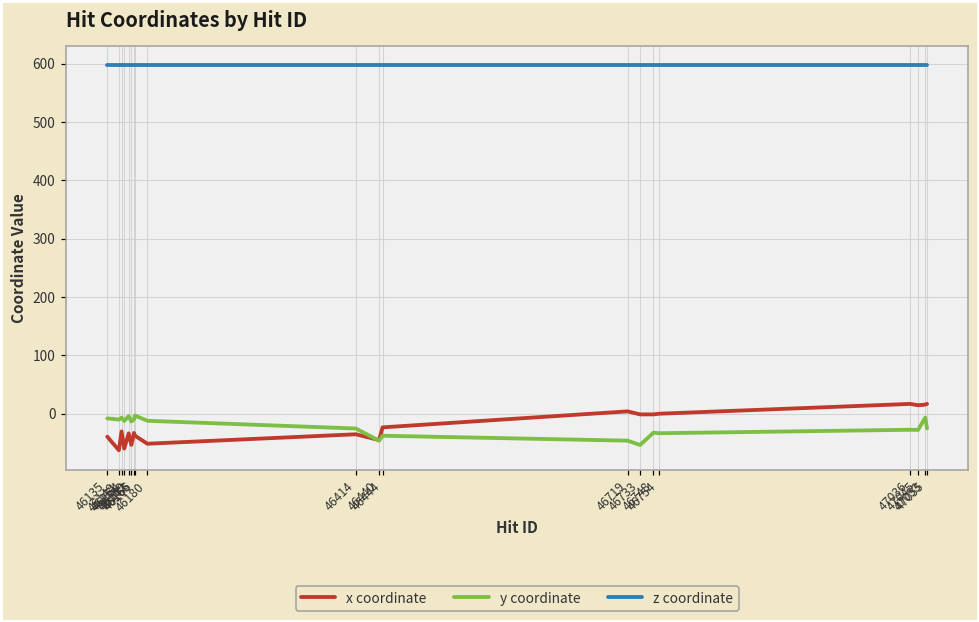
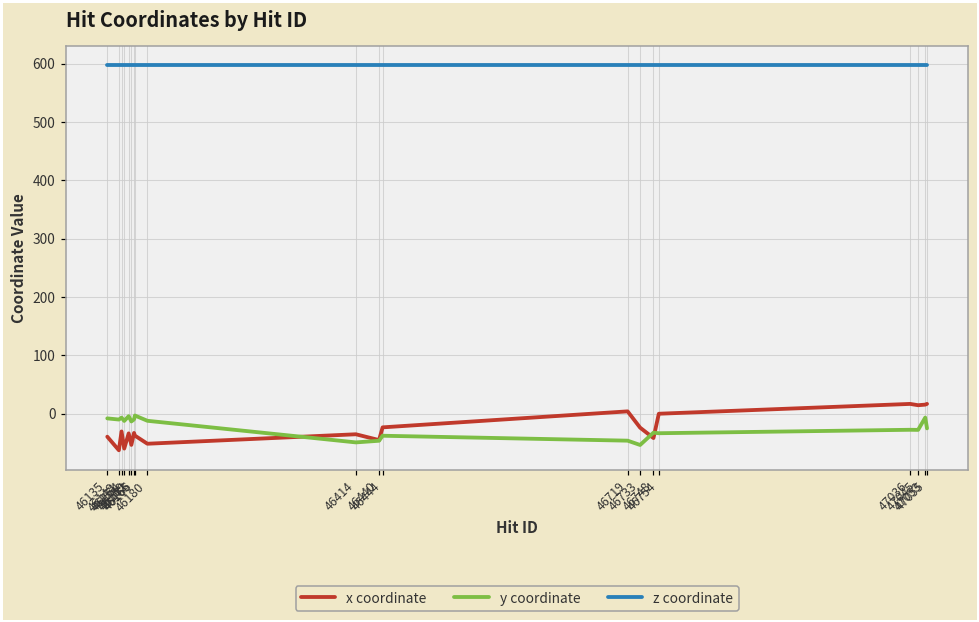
  {
    "x coordinate": {
      "46135": -40,
      "46148": -60,
      "46151": -30,
      "46154": -60,
      "46159": -30,
      "46162": -50,
      "46165": -30,
      "46166": -40,
      "46180": -50,
      "46414": -40,
      "46444": -20,
      "46719": 0,
-     "46733": 0,
-     "46748": 0,
+     "46733": -20,
+     "46748": -40,
      "46754": 0,
      "47036": 20,
      "47045": 10,
      "47053": 20,
      "47055": 20
    },
    "y coordinate": {
      "46135": -10,
      "46148": -10,
      "46151": -10,
      "46154": -10,
      "46159": 0,
      "46162": -10,
      "46165": -10,
      "46166": 0,
      "46180": -10,
-     "46414": -30,
+     "46414": -50,
      "46444": -40,
      "46719": -50,
      "46733": -50,
      "46748": -30,
      "46754": -30,
      "47036": -30,
      "47045": -30,
      "47053": -10,
      "47055": -30
    },
    "z coordinate": {
      "46135": 600,
      "46148": 600,
      "46151": 600,
      "46154": 600,
      "46159": 600,
      "46162": 600,
      "46165": 600,
      "46166": 600,
      "46180": 600,
      "46414": 600,
      "46440": 600,
      "46444": 600,
      "46719": 600,
      "46733": 600,
      "46748": 600,
      "46754": 600,
      "47036": 600,
      "47045": 600,
      "47053": 600,
      "47055": 600
    }
  }
